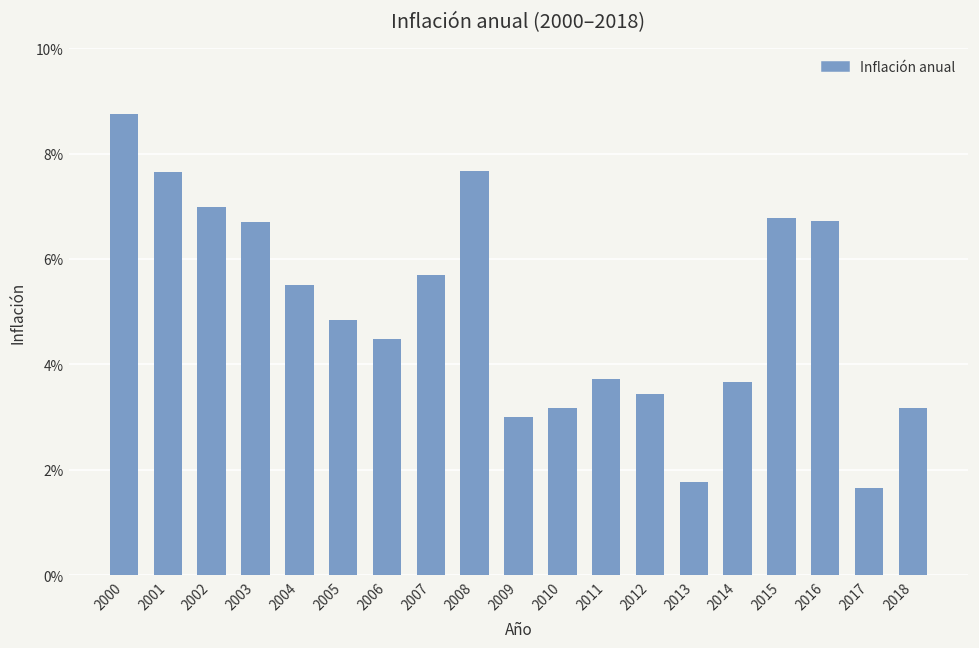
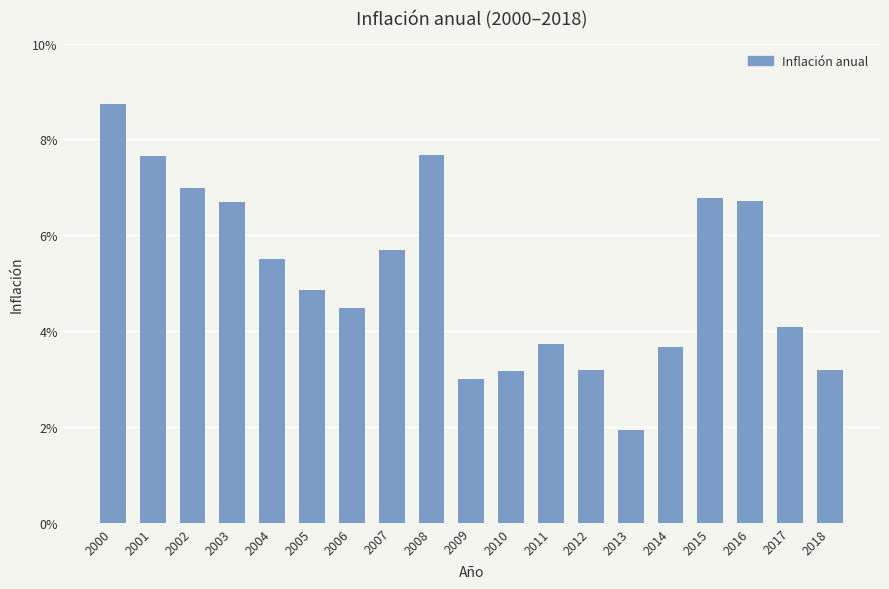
  {
    "2000": "8.8%",
    "2001": "7.6%",
    "2002": "7.0%",
    "2003": "6.7%",
    "2004": "5.5%",
    "2005": "4.9%",
    "2006": "4.5%",
    "2007": "5.7%",
    "2008": "7.7%",
    "2009": "3.0%",
    "2010": "3.2%",
    "2011": "3.7%",
-   "2012": "3.4%",
-   "2013": "1.8%",
+   "2012": "3.2%",
+   "2013": "1.9%",
    "2014": "3.7%",
    "2015": "6.8%",
    "2016": "6.7%",
-   "2017": "1.7%",
+   "2017": "4.1%",
    "2018": "3.2%"
  }
